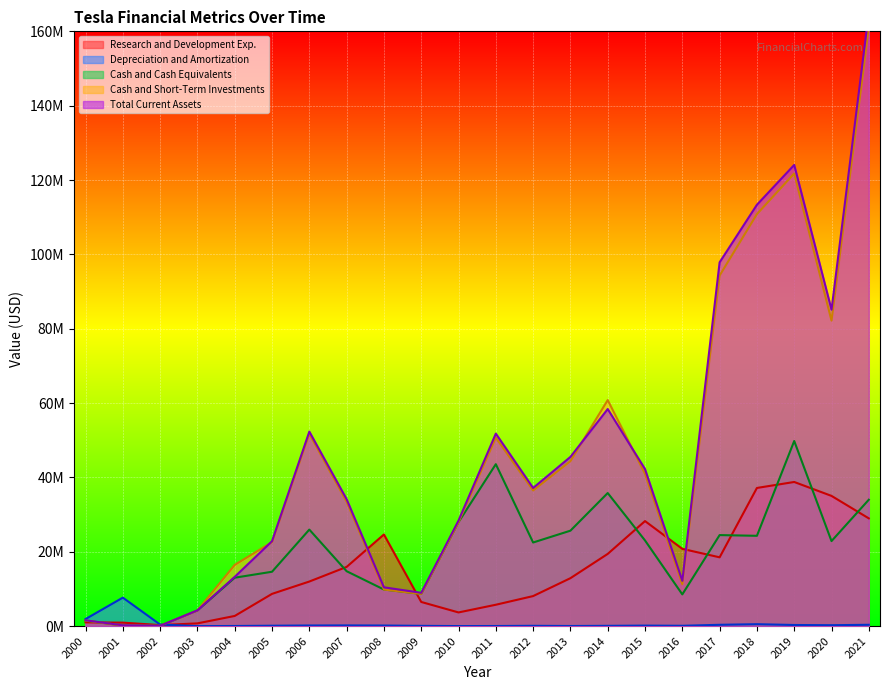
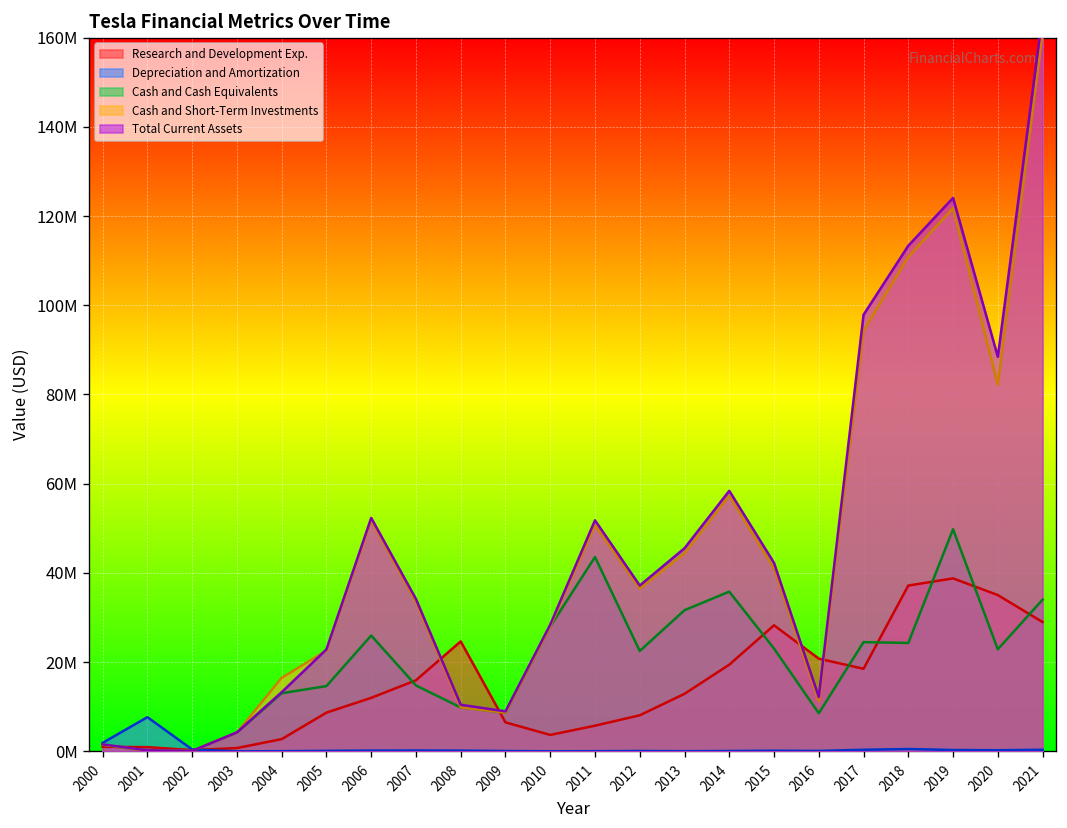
  {
    "Research and Development Exp.": {
      "2001": 1000000,
      "2003": 1000000,
      "2004": 3000000,
      "2005": 9000000,
      "2006": 12000000,
      "2007": 16000000,
      "2008": 25000000,
      "2009": 7000000,
      "2010": 4000000,
      "2011": 6000000,
      "2012": 8000000,
      "2013": 13000000,
      "2014": 19000000,
      "2015": 28000000,
      "2016": 21000000,
      "2017": 19000000,
      "2018": 37000000,
      "2019": 39000000,
      "2020": 35000000,
      "2021": 29000000
    },
    "Depreciation and Amortization": {
      "2001": 8000000,
      "2003": 0,
      "2004": 0,
      "2005": 0,
      "2006": 0,
      "2007": 0,
      "2008": 0,
      "2009": 0,
      "2010": 0,
      "2011": 0,
      "2012": 0,
      "2013": 0,
      "2014": 0,
      "2015": 0,
      "2016": 0,
      "2017": 0,
      "2018": 1000000,
      "2019": 0,
      "2020": 0,
      "2021": 0
    },
    "Cash and Cash Equivalents": {
      "2005": 15000000,
      "2006": 26000000,
      "2007": 15000000,
      "2011": 44000000,
      "2012": 23000000,
-     "2013": 26000000,
+     "2013": 32000000,
      "2014": 36000000,
      "2015": 23000000,
      "2016": 9000000,
      "2017": 24000000,
      "2018": 24000000,
      "2019": 50000000,
      "2020": 23000000,
      "2021": 34000000
    },
    "Cash and Short-Term Investments": {
      "2004": 16000000,
      "2011": 51000000,
      "2013": 44000000,
-     "2014": 61000000,
+     "2014": 57000000,
      "2015": 41000000,
      "2016": 11000000,
      "2017": 94000000,
      "2018": 111000000,
      "2019": 122000000,
      "2020": 82000000
    },
    "Total Current Assets": {
      "2011": 52000000,
      "2013": 46000000,
      "2014": 58000000,
      "2015": 42000000,
      "2016": 12000000,
      "2017": 98000000,
      "2018": 113000000,
      "2019": 124000000,
-     "2020": 85000000
+     "2020": 88000000
    }
  }
